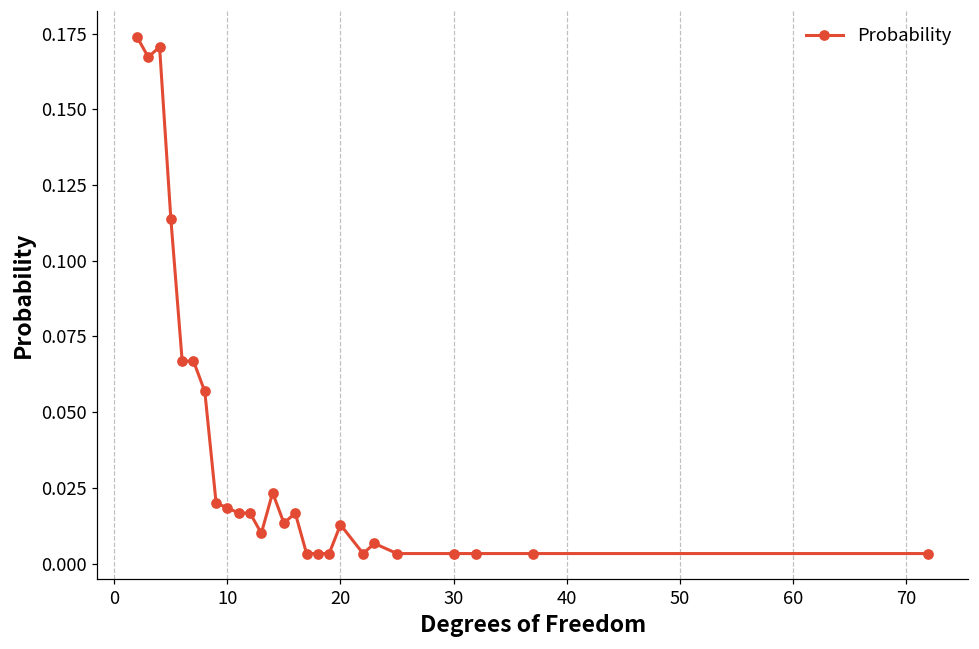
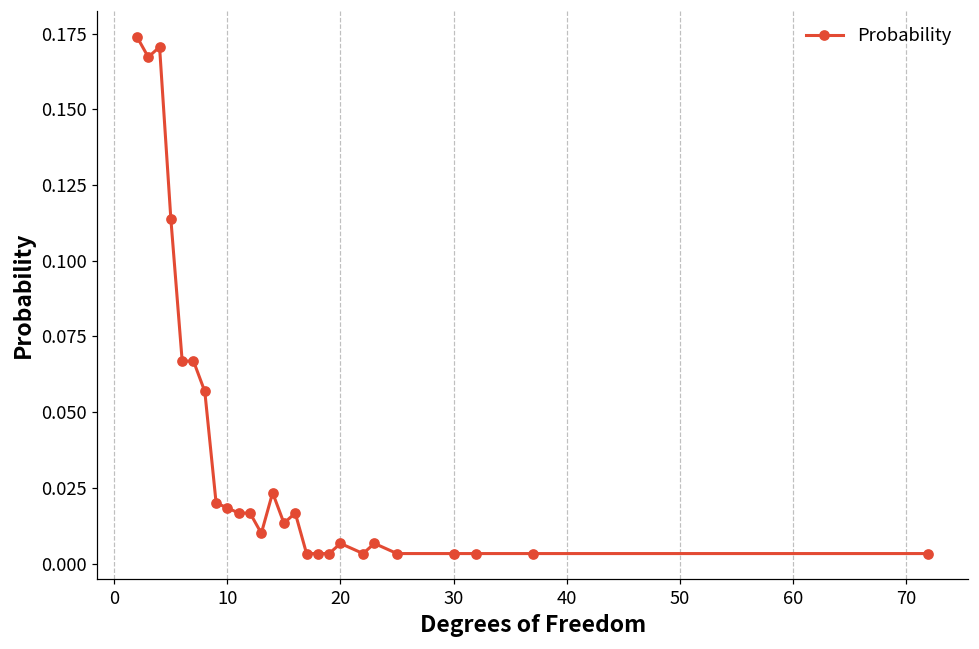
  {
    "10": 0.018,
-   "20": 0.013,
+   "20": 0.007,
    "30": 0.003
  }
